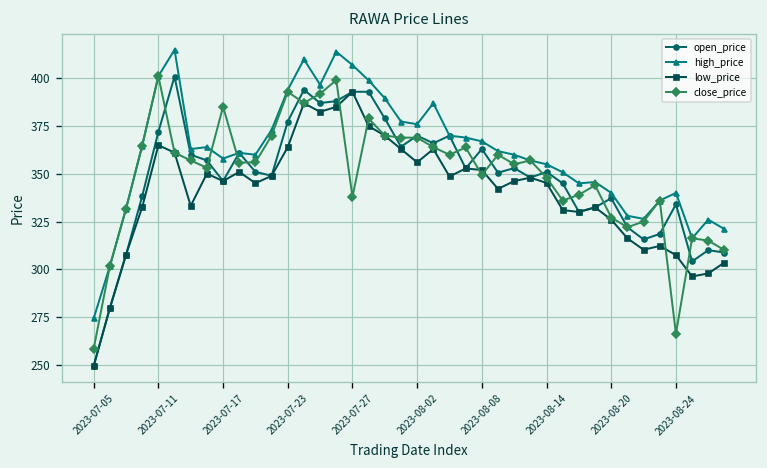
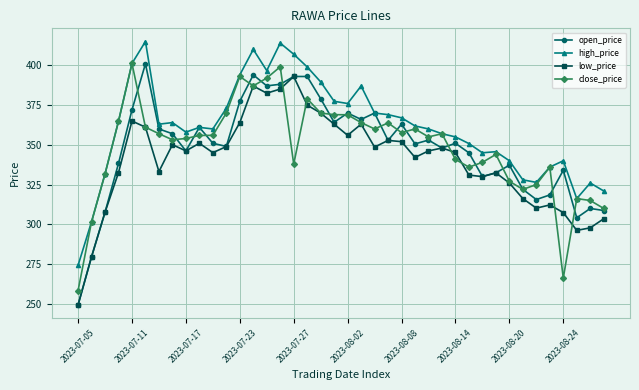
  {
    "close_price": {
      "2023-07-05": 258,
-     "2023-07-17": 385,
+     "2023-07-17": 354,
      "2023-07-27": 338,
-     "2023-08-08": 349,
-     "2023-08-14": 348,
+     "2023-08-08": 358,
+     "2023-08-14": 341,
      "2023-08-24": 266
    }
  }
